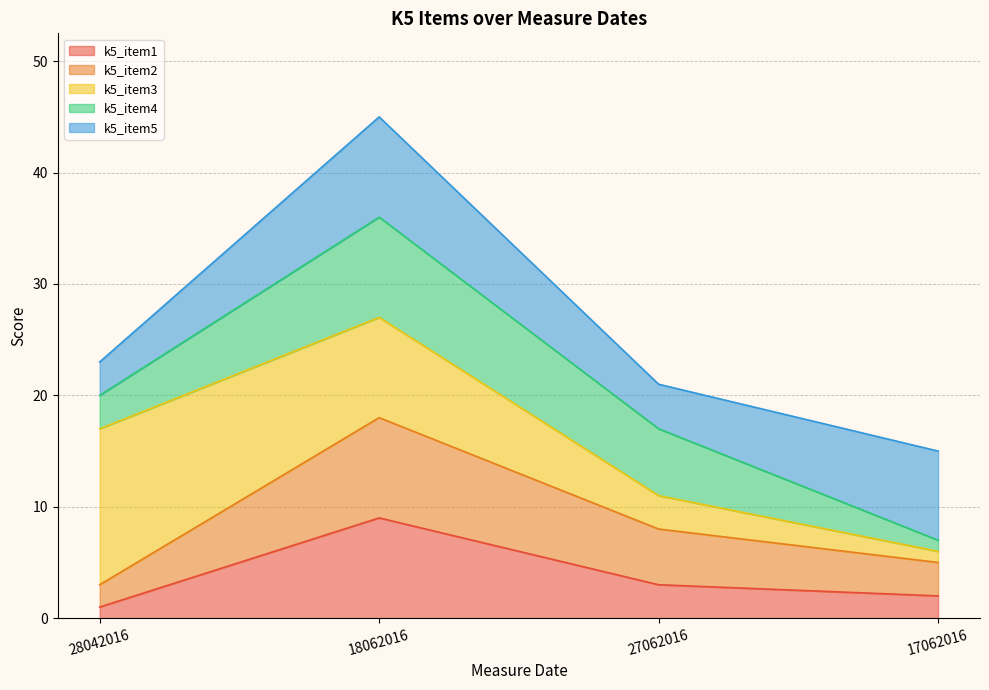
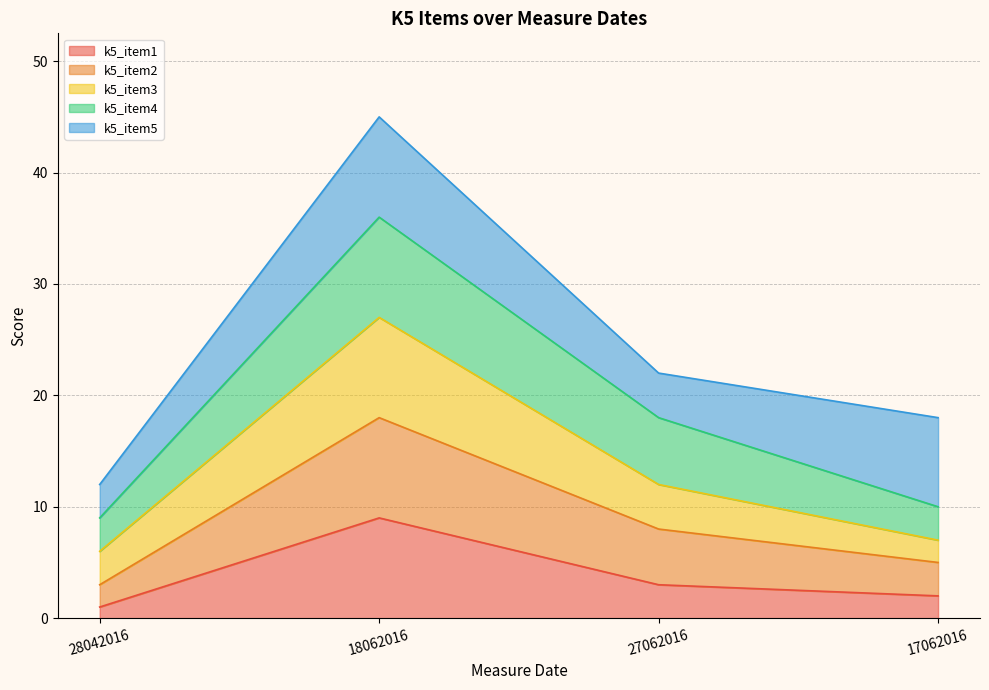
  {
    "k5_item3": {
-     "28042016": 14,
+     "28042016": 3,
      "18062016": 9,
-     "27062016": 3,
-     "17062016": 1
+     "27062016": 4,
+     "17062016": 2
    },
    "k5_item4": {
      "28042016": 3,
      "18062016": 9,
      "27062016": 6,
-     "17062016": 1
+     "17062016": 3
    },
    "k5_item5": {
      "28042016": 3,
      "18062016": 9,
      "27062016": 4,
      "17062016": 8
    }
  }
